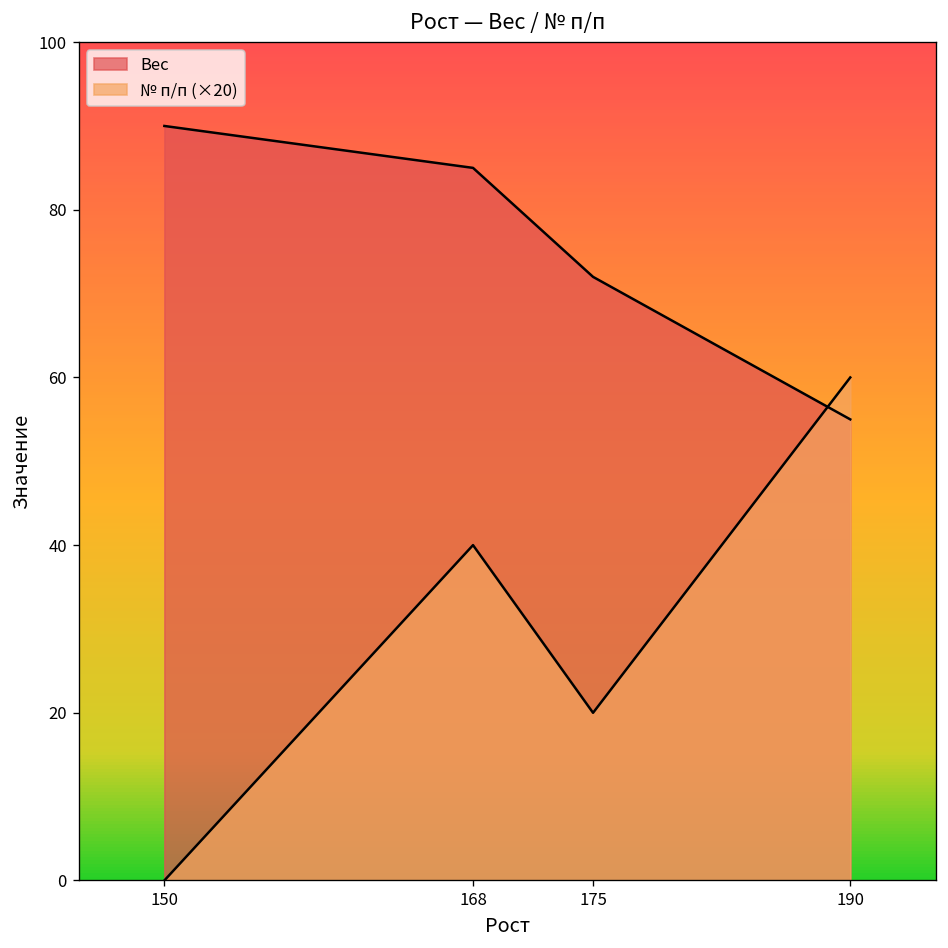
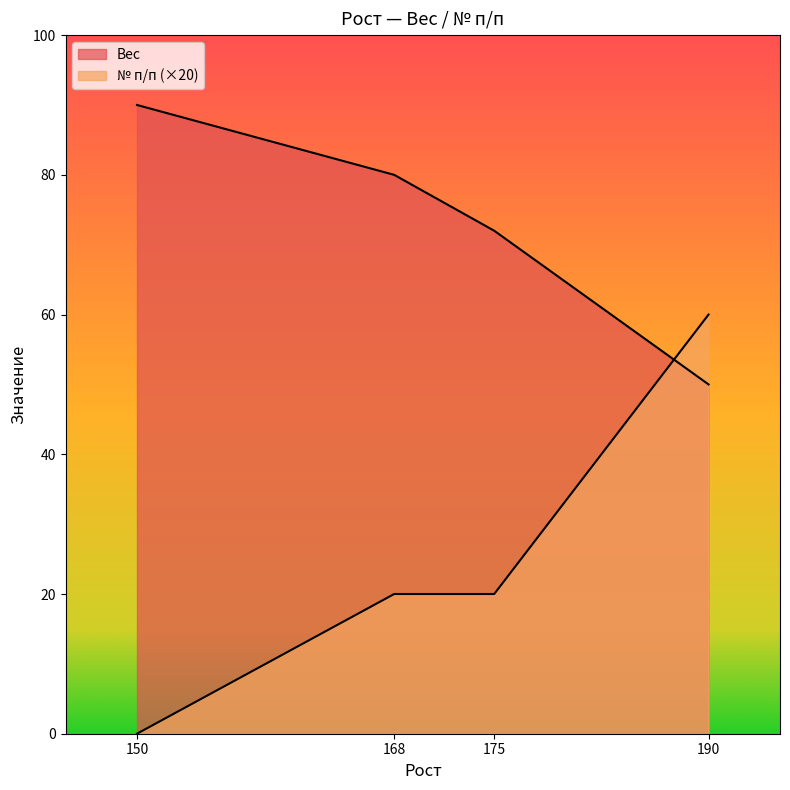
  {
    "Вес": {
      "150": 90,
-     "168": 85,
+     "168": 80,
      "175": 72,
-     "190": 55
+     "190": 50
    },
    "№ п/п (×20)": {
      "150": 0,
-     "168": 40,
+     "168": 20,
      "175": 20,
      "190": 60
    }
  }
